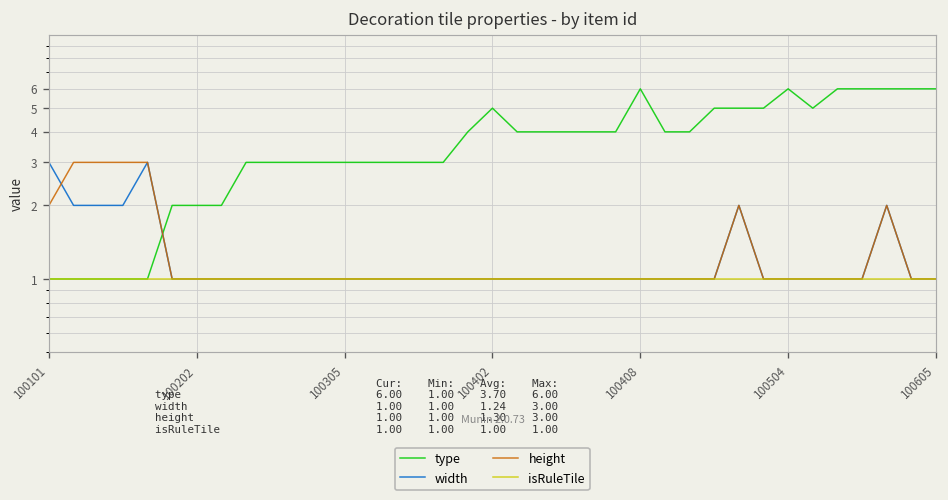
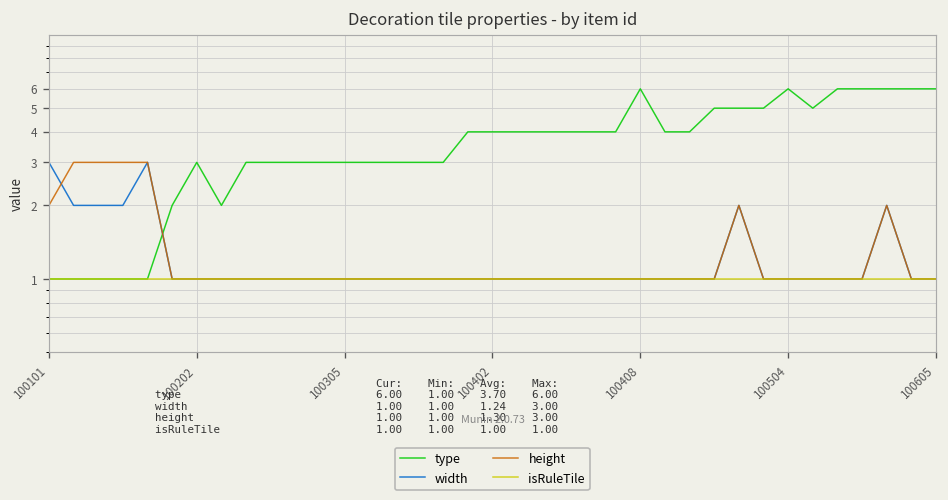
  {
    "type": {
-     "100202": 2,
+     "100202": 3,
      "100305": 3,
-     "100402": 5,
+     "100402": 4,
      "100408": 6,
      "100504": 6,
      "100605": 6
    },
    "width": {
      "100101": 3
    },
    "height": {
      "100101": 2
    }
  }
